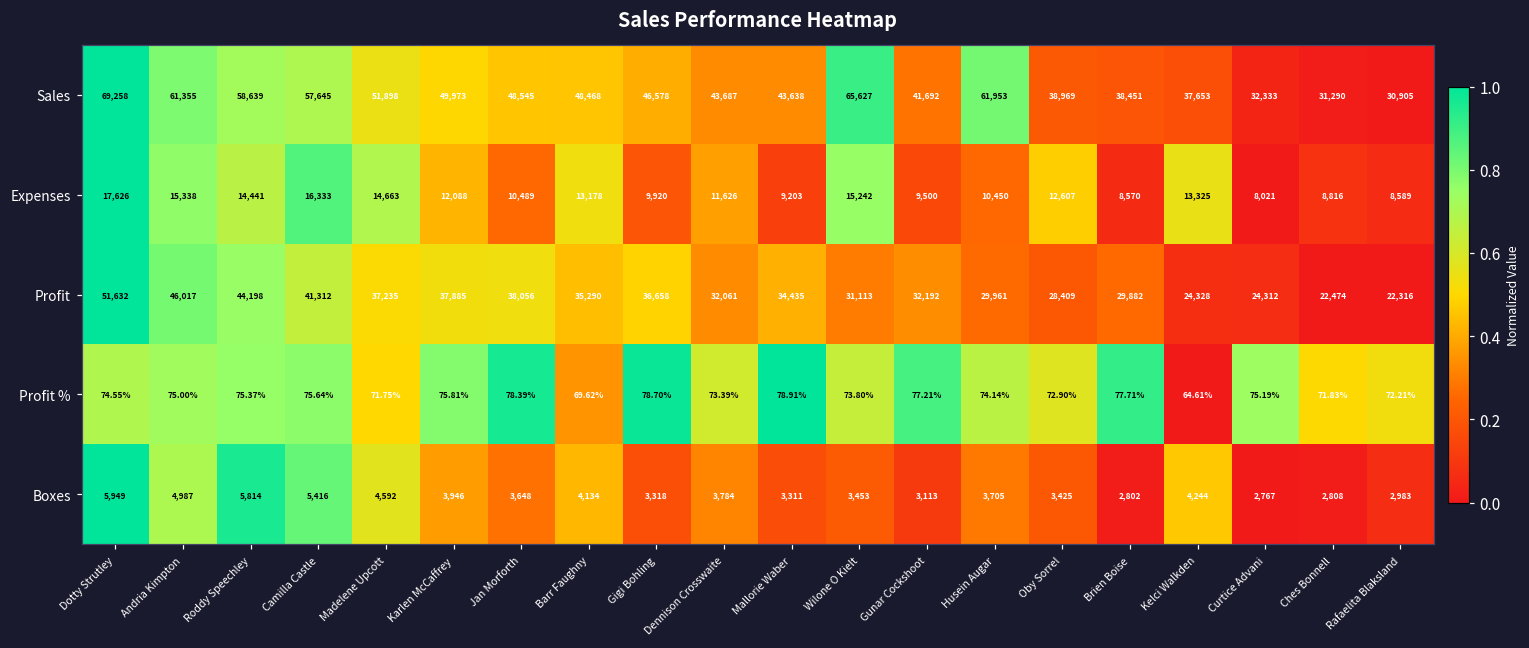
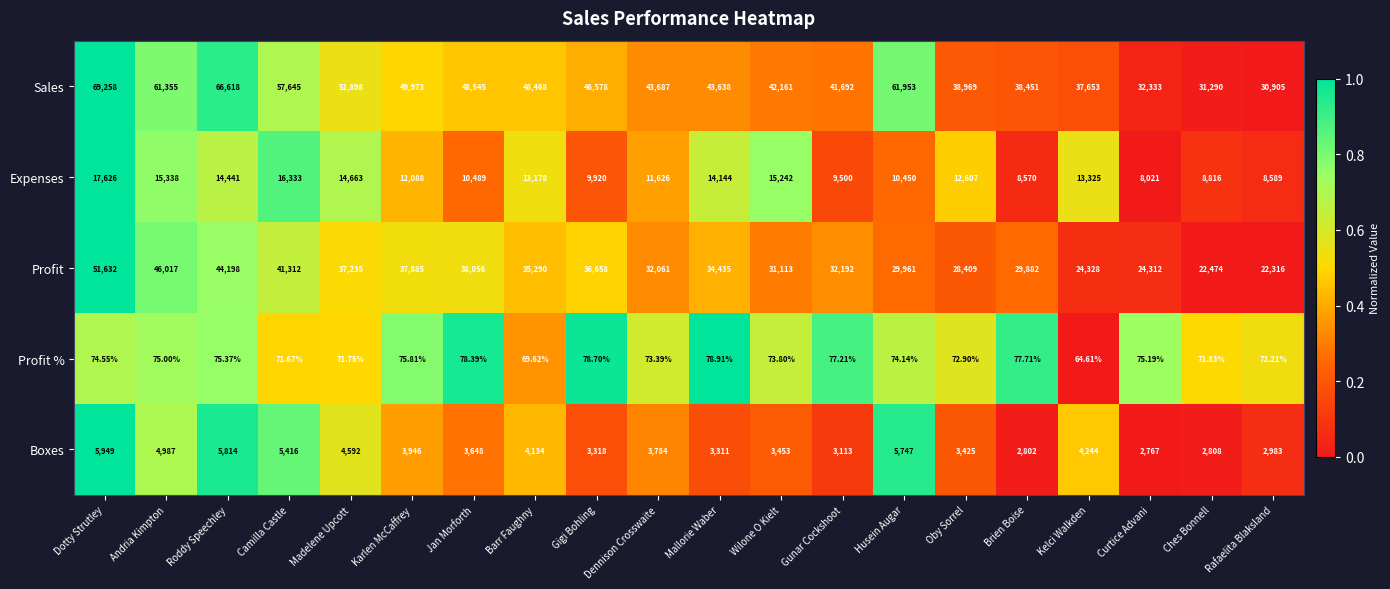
  {
    "Sales": {
      "Dotty Strutley": "69,258",
      "Andria Kimpton": "61,355",
-     "Roddy Speechley": "58,639",
+     "Roddy Speechley": "66,618",
      "Camilla Castle": "57,645",
      "Madelene Upcott": "51,898",
      "Karlen McCaffrey": "49,973",
      "Jan Morforth": "48,545",
      "Barr Faughny": "48,468",
      "Gigi Bohling": "46,578",
      "Dennison Crosswaite": "43,687",
      "Mallorie Waber": "43,638",
-     "Wilone O Kielt": "65,627",
+     "Wilone O Kielt": "42,161",
      "Gunar Cockshoot": "41,692",
      "Husein Augar": "61,953",
      "Oby Sorrel": "38,969",
      "Brien Boise": "38,451",
      "Kelci Walkden": "37,653",
      "Curtice Advani": "32,333",
      "Ches Bonnell": "31,290",
      "Rafaelita Blaksland": "30,905"
    },
    "Expenses": {
      "Dotty Strutley": "17,626",
      "Andria Kimpton": "15,338",
      "Roddy Speechley": "14,441",
      "Camilla Castle": "16,333",
      "Madelene Upcott": "14,663",
      "Karlen McCaffrey": "12,088",
      "Jan Morforth": "10,489",
      "Barr Faughny": "13,178",
      "Gigi Bohling": "9,920",
      "Dennison Crosswaite": "11,626",
-     "Mallorie Waber": "9,203",
+     "Mallorie Waber": "14,144",
      "Wilone O Kielt": "15,242",
      "Gunar Cockshoot": "9,500",
      "Husein Augar": "10,450",
      "Oby Sorrel": "12,607",
      "Brien Boise": "8,570",
      "Kelci Walkden": "13,325",
      "Curtice Advani": "8,021",
      "Ches Bonnell": "8,816",
      "Rafaelita Blaksland": "8,589"
    },
    "Profit": {
      "Dotty Strutley": "51,632",
      "Andria Kimpton": "46,017",
      "Roddy Speechley": "44,198",
      "Camilla Castle": "41,312",
      "Madelene Upcott": "37,235",
      "Karlen McCaffrey": "37,885",
      "Jan Morforth": "38,056",
      "Barr Faughny": "35,290",
      "Gigi Bohling": "36,658",
      "Dennison Crosswaite": "32,061",
      "Mallorie Waber": "34,435",
      "Wilone O Kielt": "31,113",
      "Gunar Cockshoot": "32,192",
      "Husein Augar": "29,961",
      "Oby Sorrel": "28,409",
      "Brien Boise": "29,882",
      "Kelci Walkden": "24,328",
      "Curtice Advani": "24,312",
      "Ches Bonnell": "22,474",
      "Rafaelita Blaksland": "22,316"
    },
    "Profit %": {
      "Dotty Strutley": "74.55%",
      "Andria Kimpton": "75.00%",
      "Roddy Speechley": "75.37%",
-     "Camilla Castle": "75.64%",
+     "Camilla Castle": "71.67%",
      "Madelene Upcott": "71.75%",
      "Karlen McCaffrey": "75.81%",
      "Jan Morforth": "78.39%",
      "Barr Faughny": "69.62%",
      "Gigi Bohling": "78.70%",
      "Dennison Crosswaite": "73.39%",
      "Mallorie Waber": "78.91%",
      "Wilone O Kielt": "73.80%",
      "Gunar Cockshoot": "77.21%",
      "Husein Augar": "74.14%",
      "Oby Sorrel": "72.90%",
      "Brien Boise": "77.71%",
      "Kelci Walkden": "64.61%",
      "Curtice Advani": "75.19%",
      "Ches Bonnell": "71.83%",
      "Rafaelita Blaksland": "72.21%"
    },
    "Boxes": {
      "Dotty Strutley": "5,949",
      "Andria Kimpton": "4,987",
      "Roddy Speechley": "5,814",
      "Camilla Castle": "5,416",
      "Madelene Upcott": "4,592",
      "Karlen McCaffrey": "3,946",
      "Jan Morforth": "3,648",
      "Barr Faughny": "4,134",
      "Gigi Bohling": "3,318",
      "Dennison Crosswaite": "3,784",
      "Mallorie Waber": "3,311",
      "Wilone O Kielt": "3,453",
      "Gunar Cockshoot": "3,113",
-     "Husein Augar": "3,705",
+     "Husein Augar": "5,747",
      "Oby Sorrel": "3,425",
      "Brien Boise": "2,802",
      "Kelci Walkden": "4,244",
      "Curtice Advani": "2,767",
      "Ches Bonnell": "2,808",
      "Rafaelita Blaksland": "2,983"
    }
  }
